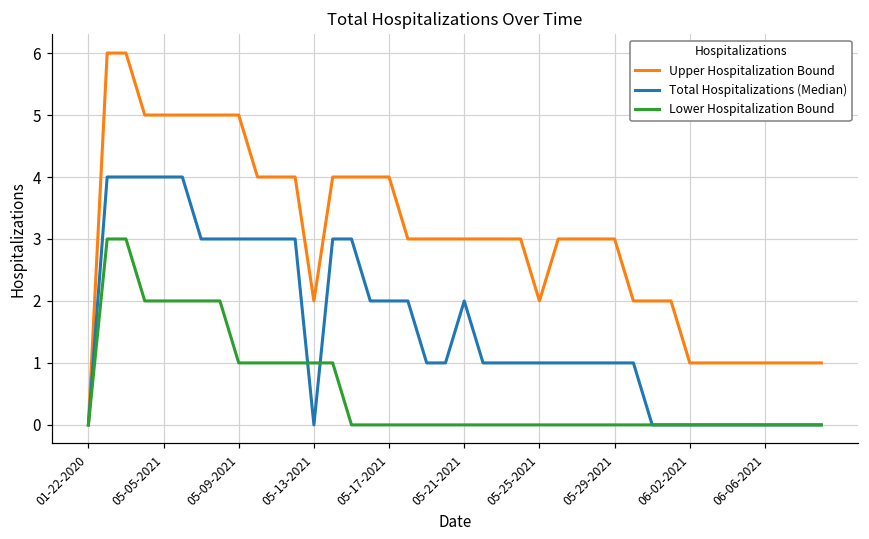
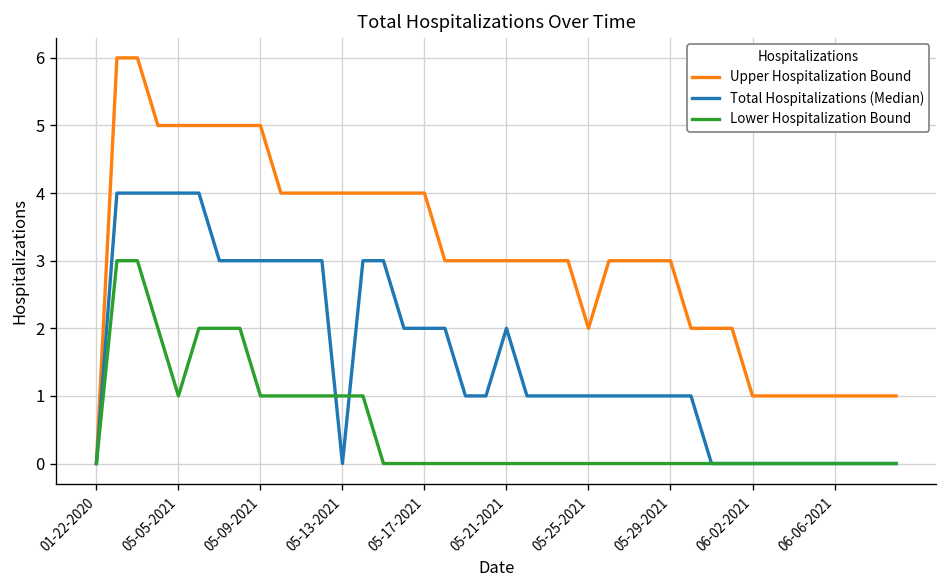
  {
    "Upper Hospitalization Bound": {
      "05-05-2021": 5,
      "05-09-2021": 5,
-     "05-13-2021": 2,
+     "05-13-2021": 4,
      "05-17-2021": 4,
      "05-21-2021": 3,
      "05-25-2021": 2,
      "05-29-2021": 3,
      "06-02-2021": 1,
      "06-06-2021": 1
    },
    "Total Hospitalizations (Median)": {
      "05-05-2021": 4,
      "05-09-2021": 3,
      "05-13-2021": 0,
      "05-17-2021": 2,
      "05-21-2021": 2,
      "05-25-2021": 1,
      "05-29-2021": 1
    },
    "Lower Hospitalization Bound": {
-     "05-05-2021": 2,
+     "05-05-2021": 1,
      "05-09-2021": 1,
      "05-13-2021": 1,
      "05-17-2021": 0,
      "05-21-2021": 0,
      "05-25-2021": 0,
      "05-29-2021": 0
    }
  }
